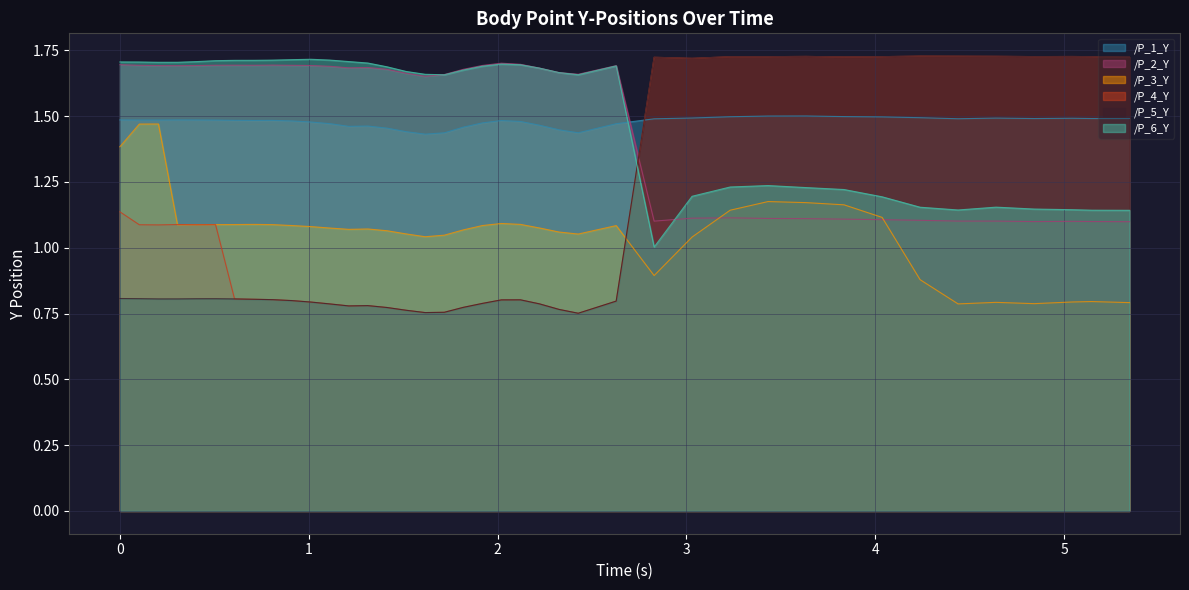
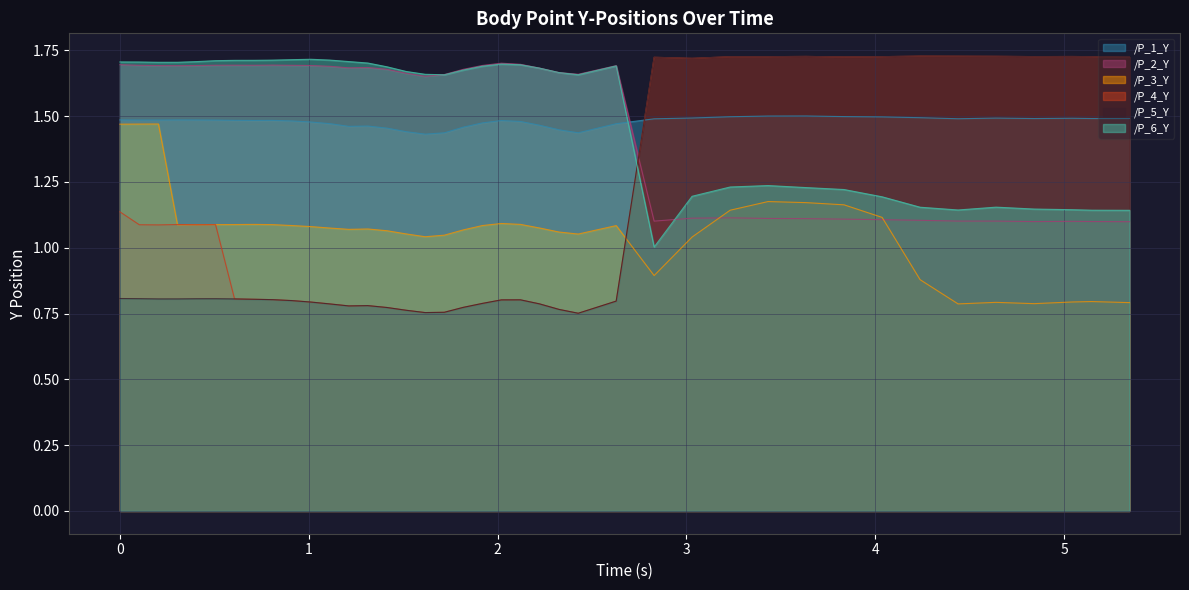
  {
    "/P_2_Y": {
      "0": 1.70
    },
    "/P_3_Y": {
-     "0": 1.38
+     "0": 1.47
    },
    "/P_4_Y": {
      "0": 1.14
    },
    "/P_5_Y": {
      "0": 0.81
    }
  }
